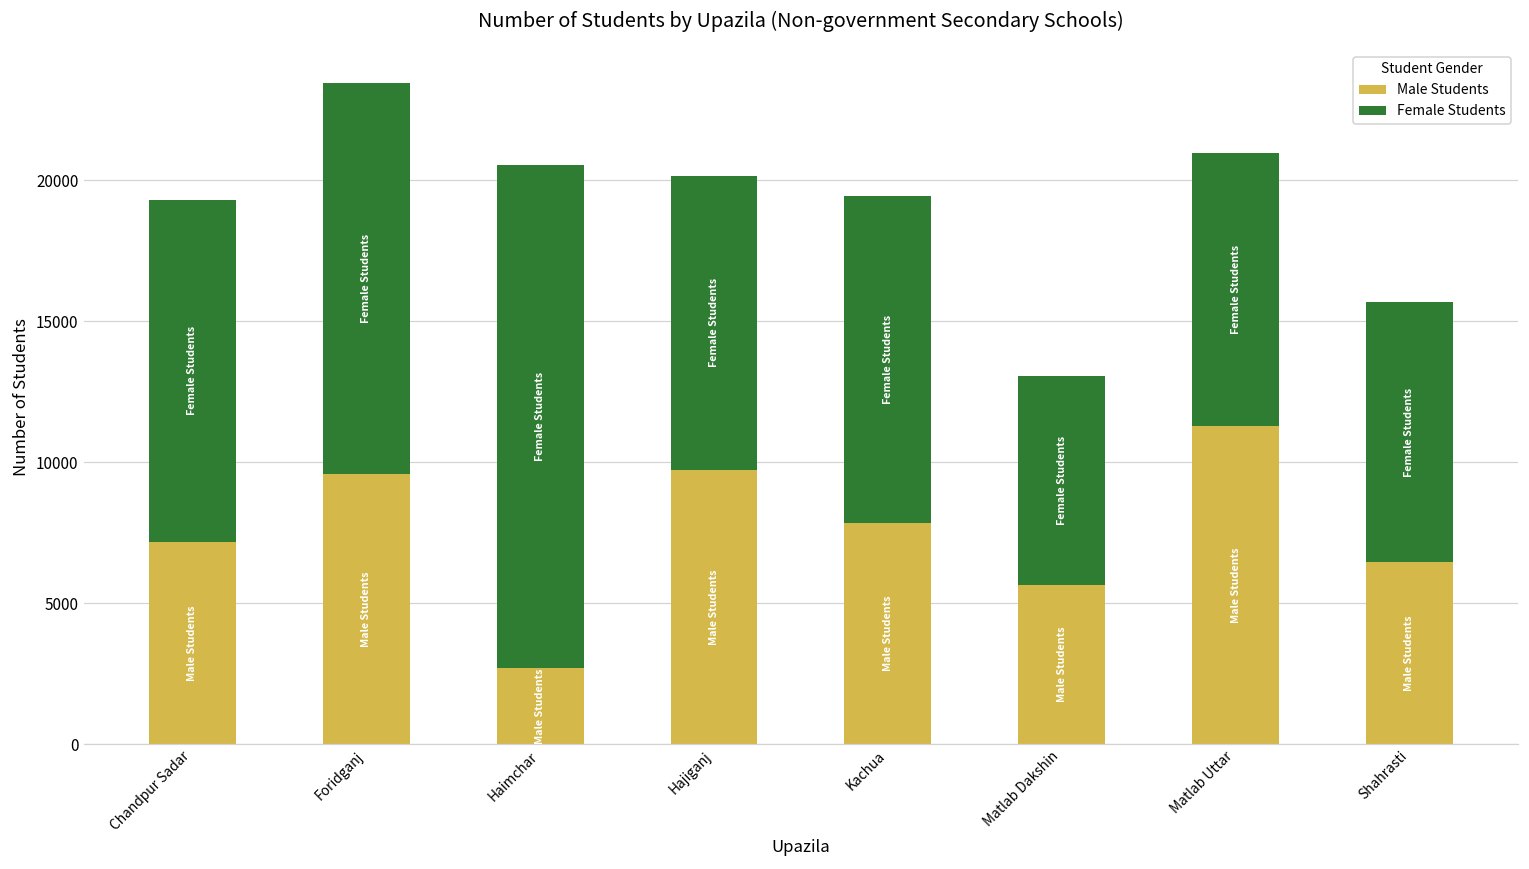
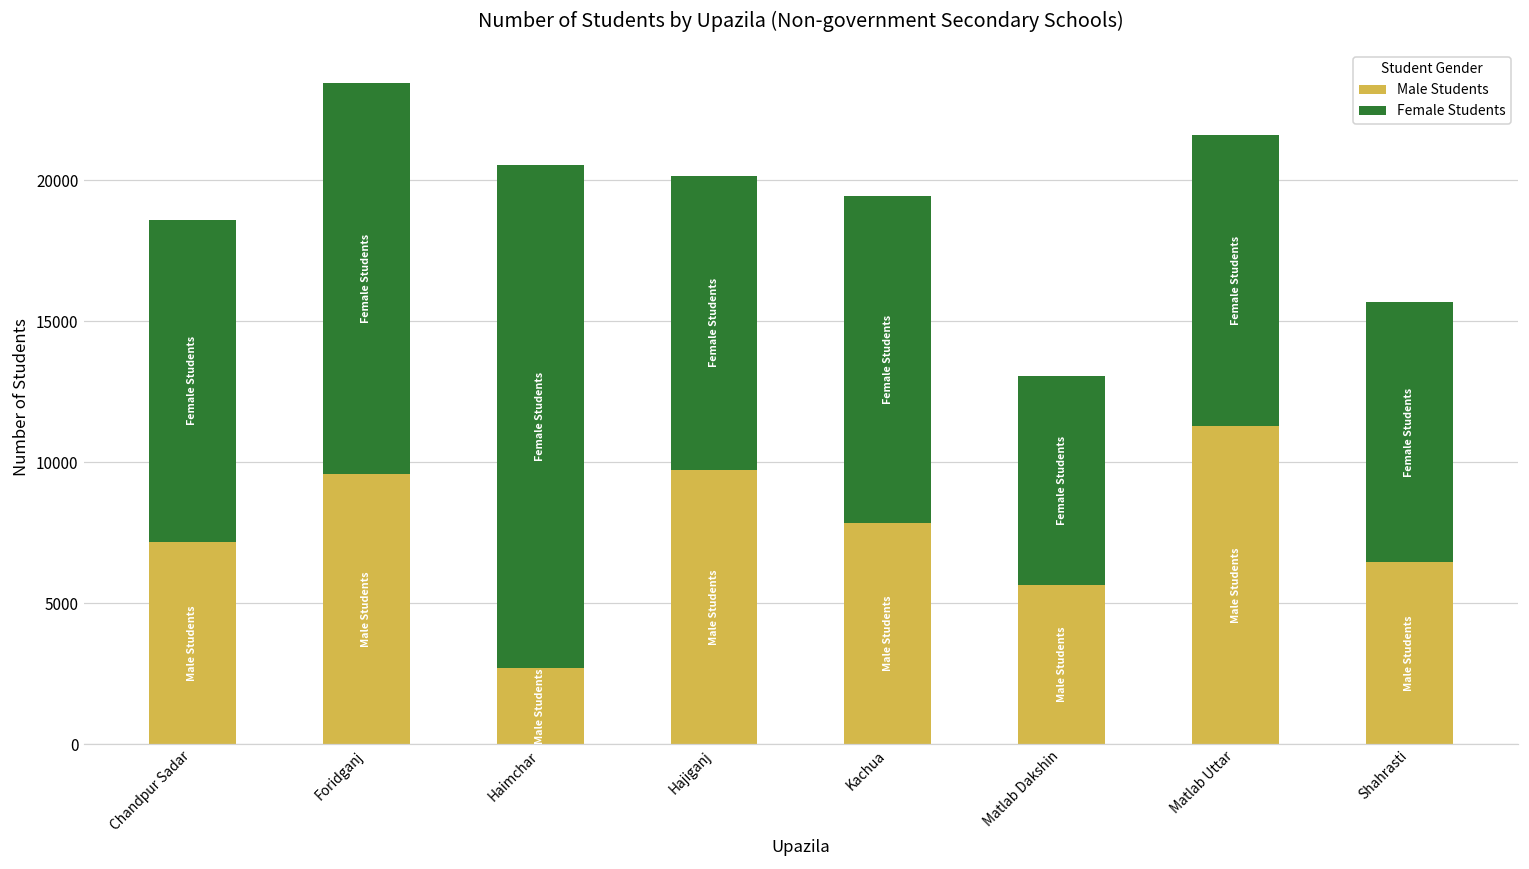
  {
    "Male Students": {
      "Chandpur Sadar": 7200,
      "Foridganj": 9600,
      "Haimchar": 2700,
      "Hajiganj": 9700,
      "Kachua": 7900,
      "Matlab Dakshin": 5700,
      "Matlab Uttar": 11300,
      "Shahrasti": 6400
    },
    "Female Students": {
-     "Chandpur Sadar": 12100,
+     "Chandpur Sadar": 11400,
      "Foridganj": 13900,
      "Haimchar": 17900,
      "Hajiganj": 10400,
      "Kachua": 11600,
      "Matlab Dakshin": 7400,
-     "Matlab Uttar": 9700,
+     "Matlab Uttar": 10300,
      "Shahrasti": 9200
    }
  }
